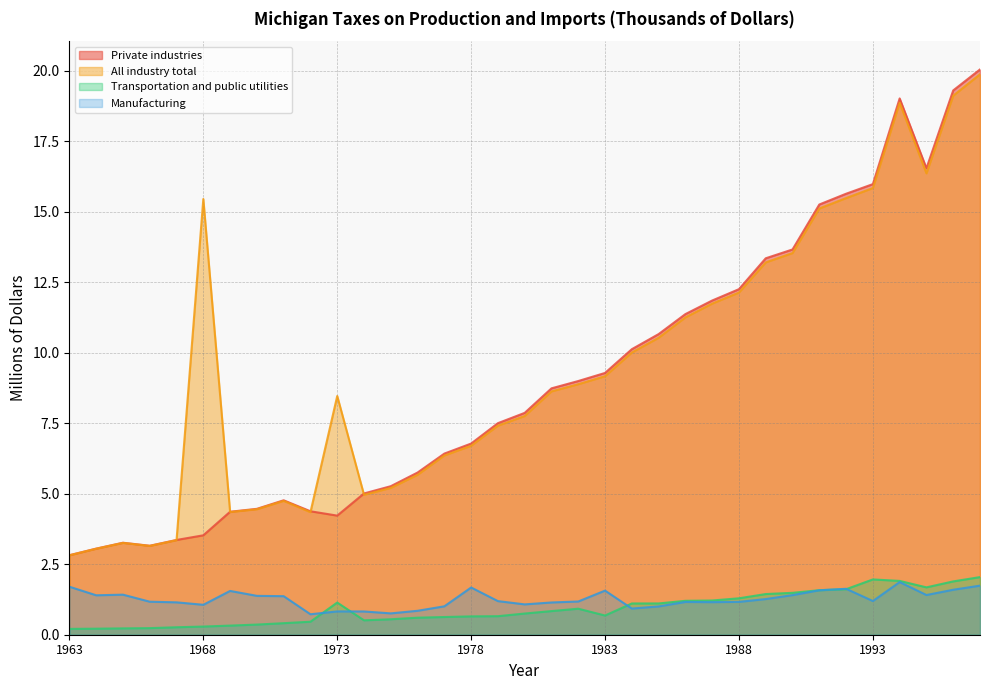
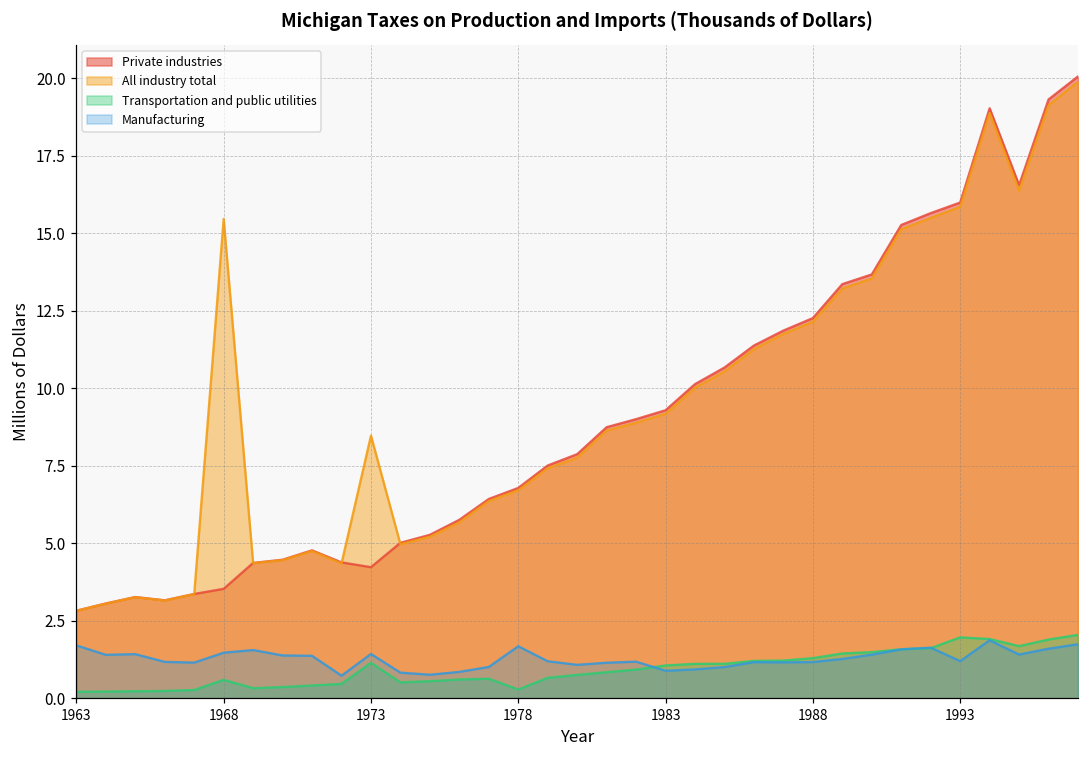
  {
    "Private industries": {
      "1968": 3.5,
      "1973": 4.2,
      "1983": 9.3,
      "1988": 12.3,
      "1993": 16.0
    },
    "All industry total": {
      "1968": 15.5,
      "1973": 8.5,
      "1983": 9.2,
      "1988": 12.1,
      "1993": 15.8
    },
    "Transportation and public utilities": {
      "1963": 0.2,
-     "1968": 0.3,
+     "1968": 0.6,
      "1973": 1.1,
-     "1978": 0.7,
-     "1983": 0.7,
+     "1978": 0.3,
+     "1983": 1.1,
      "1988": 1.3,
      "1993": 2.0
    },
    "Manufacturing": {
      "1963": 1.7,
-     "1968": 1.1,
-     "1973": 0.8,
+     "1968": 1.5,
+     "1973": 1.4,
      "1978": 1.7,
-     "1983": 1.6,
+     "1983": 0.9,
      "1988": 1.2,
      "1993": 1.2
    }
  }
